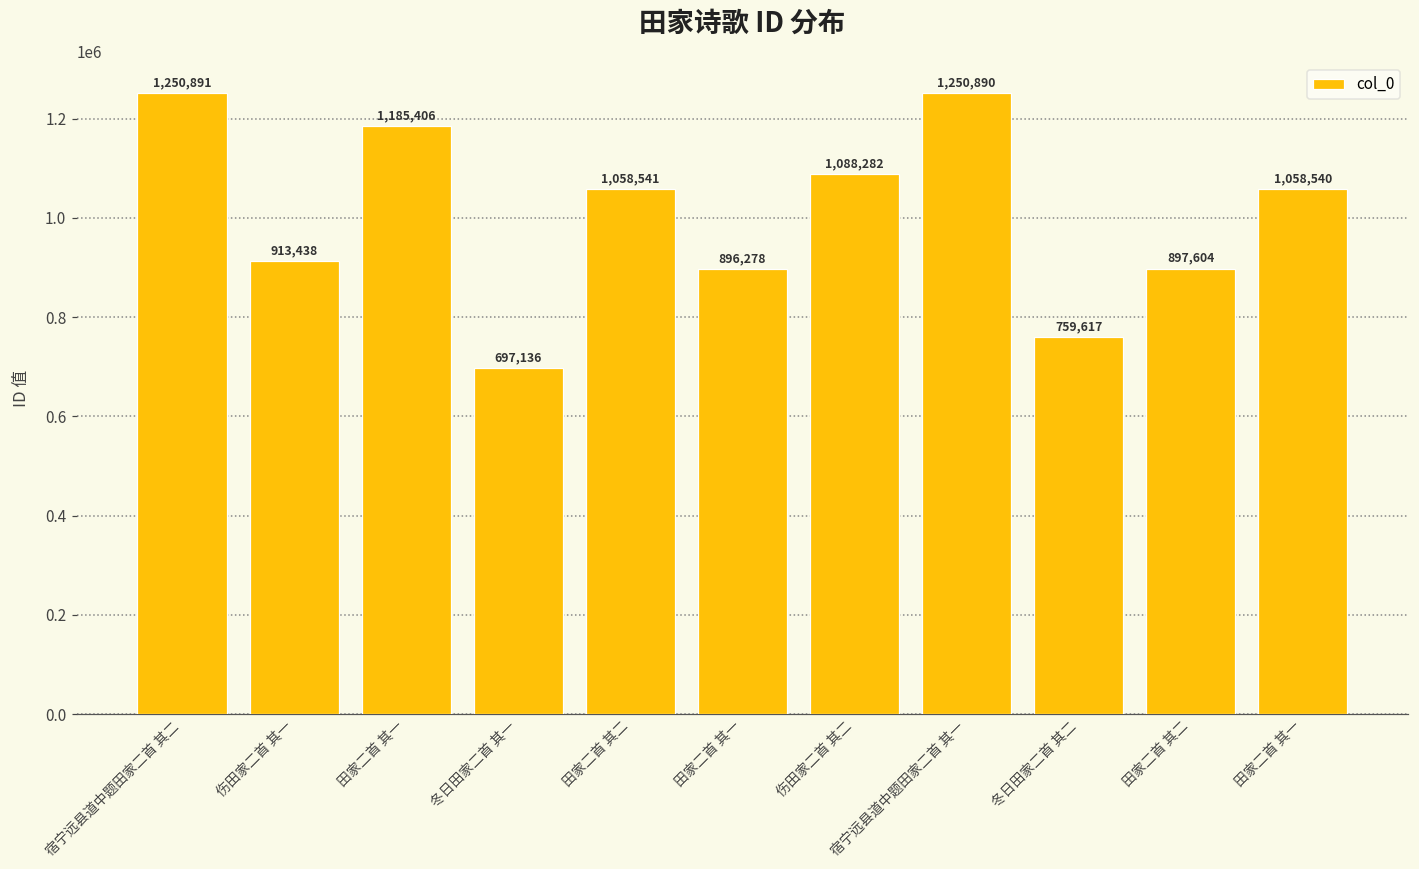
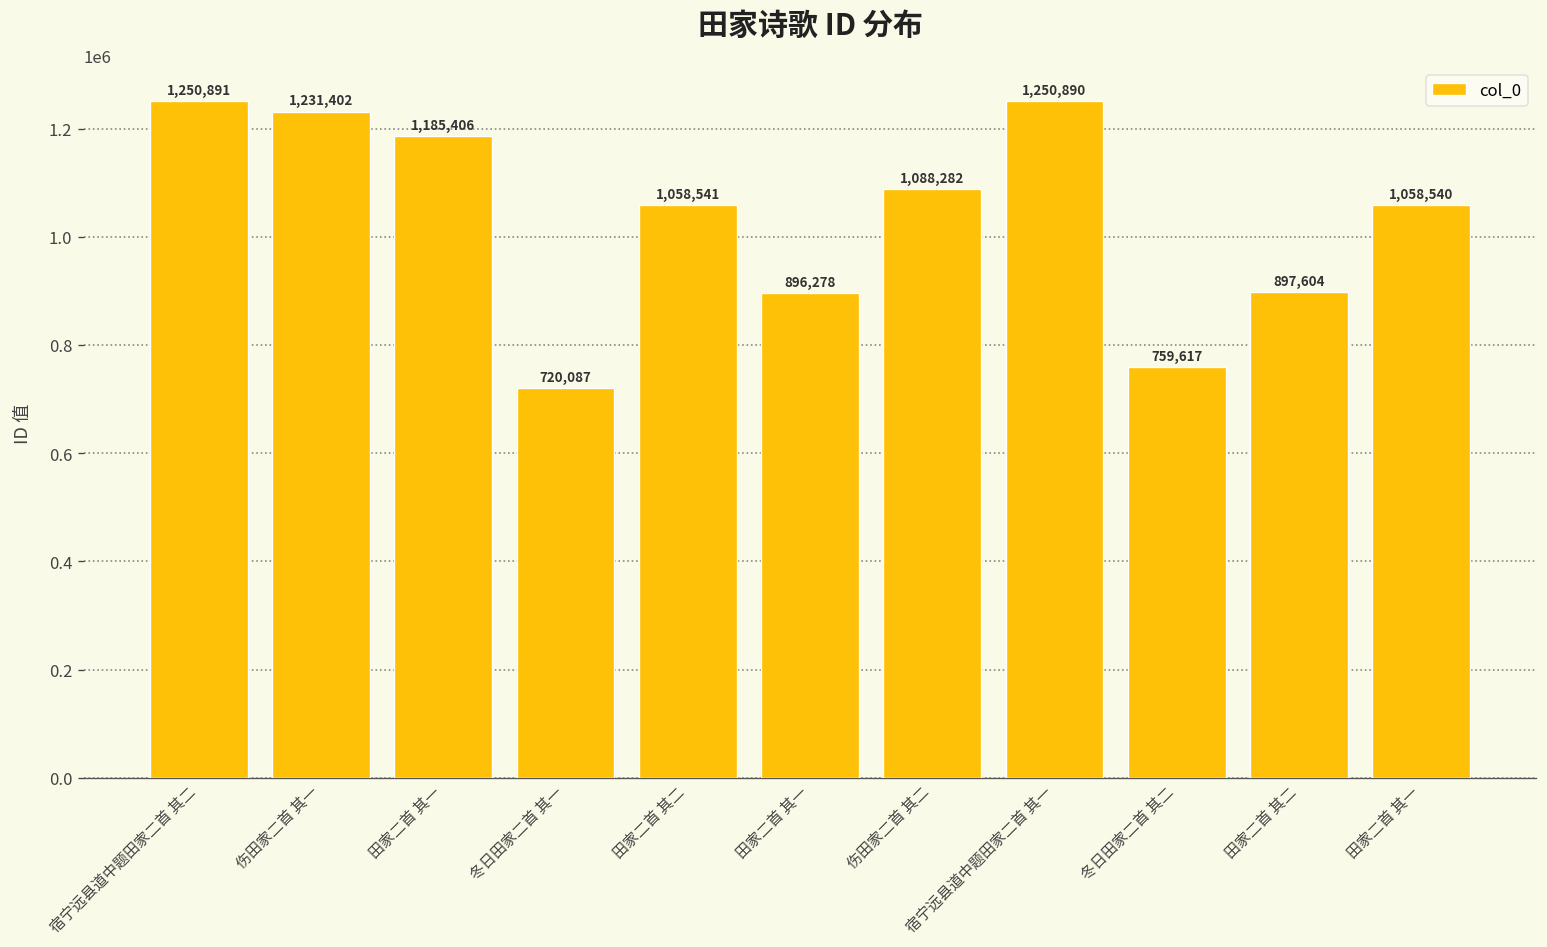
  {
    "宿宁远县道中题田家二首 其二": "1,250,891",
-   "伤田家二首 其一": "913,438",
-   "冬日田家二首 其一": "697,136",
+   "伤田家二首 其一": "1,231,402",
+   "冬日田家二首 其一": "720,087",
    "伤田家二首 其二": "1,088,282",
    "宿宁远县道中题田家二首 其一": "1,250,890",
    "冬日田家二首 其二": "759,617"
  }
